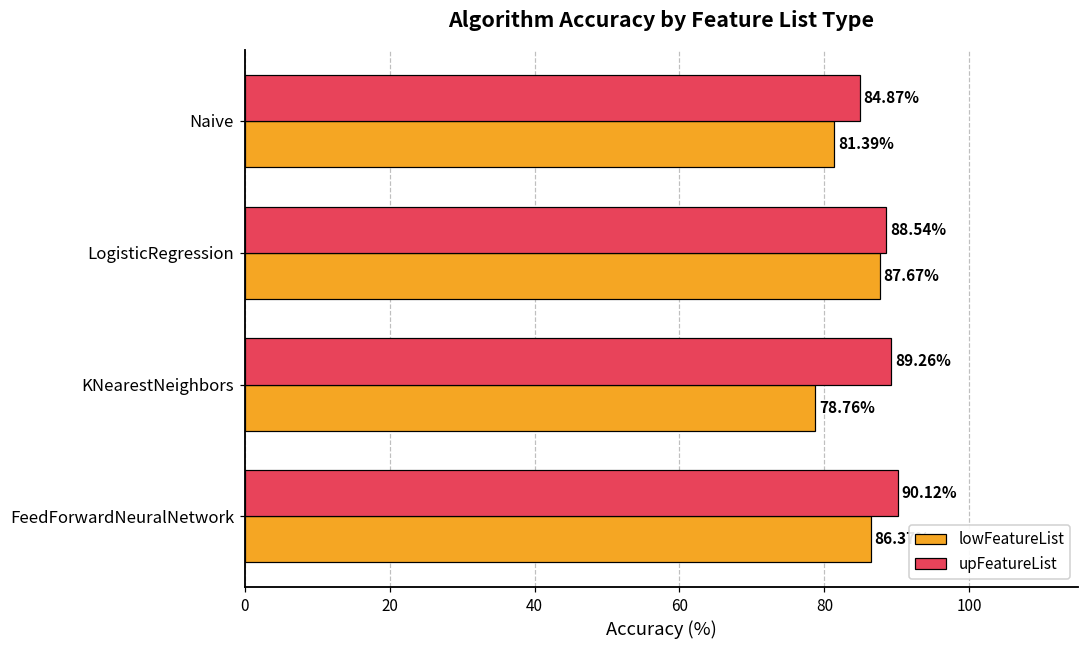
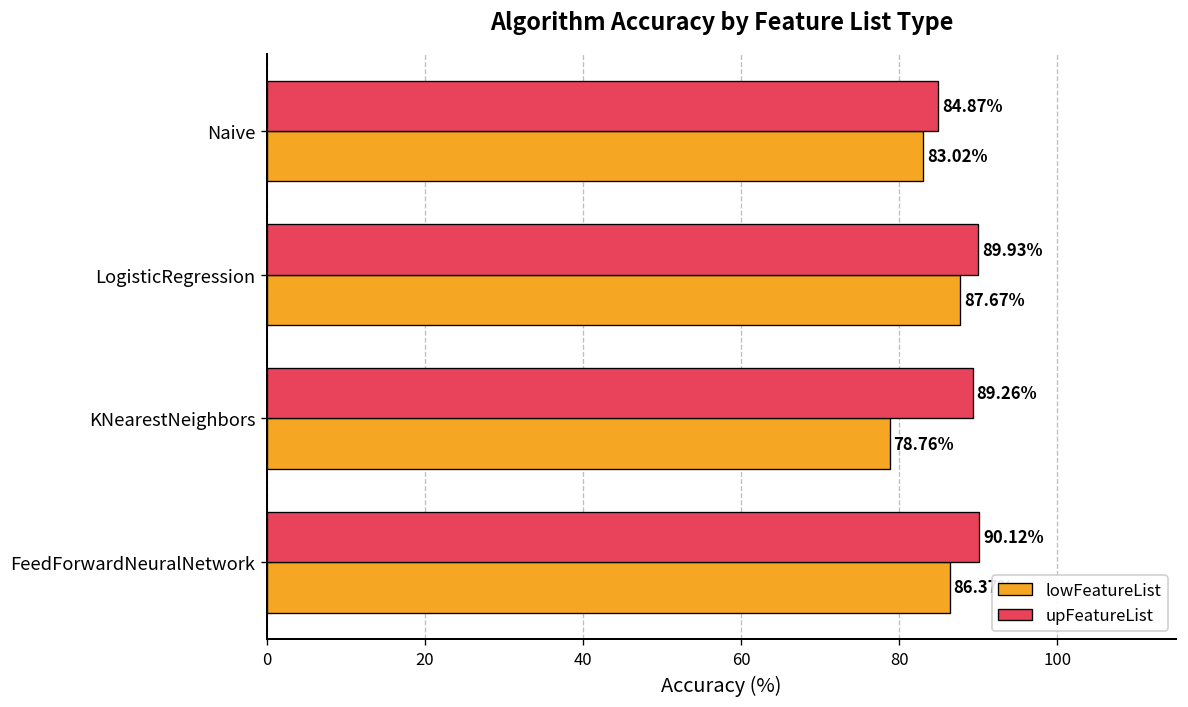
  {
    "lowFeatureList": {
-     "Naive": "81.39%",
+     "Naive": "83.02%",
      "LogisticRegression": "87.67%",
      "KNearestNeighbors": "78.76%"
    },
    "upFeatureList": {
      "Naive": "84.87%",
-     "LogisticRegression": "88.54%",
+     "LogisticRegression": "89.93%",
      "KNearestNeighbors": "89.26%",
      "FeedForwardNeuralNetwork": "90.12%"
    }
  }
